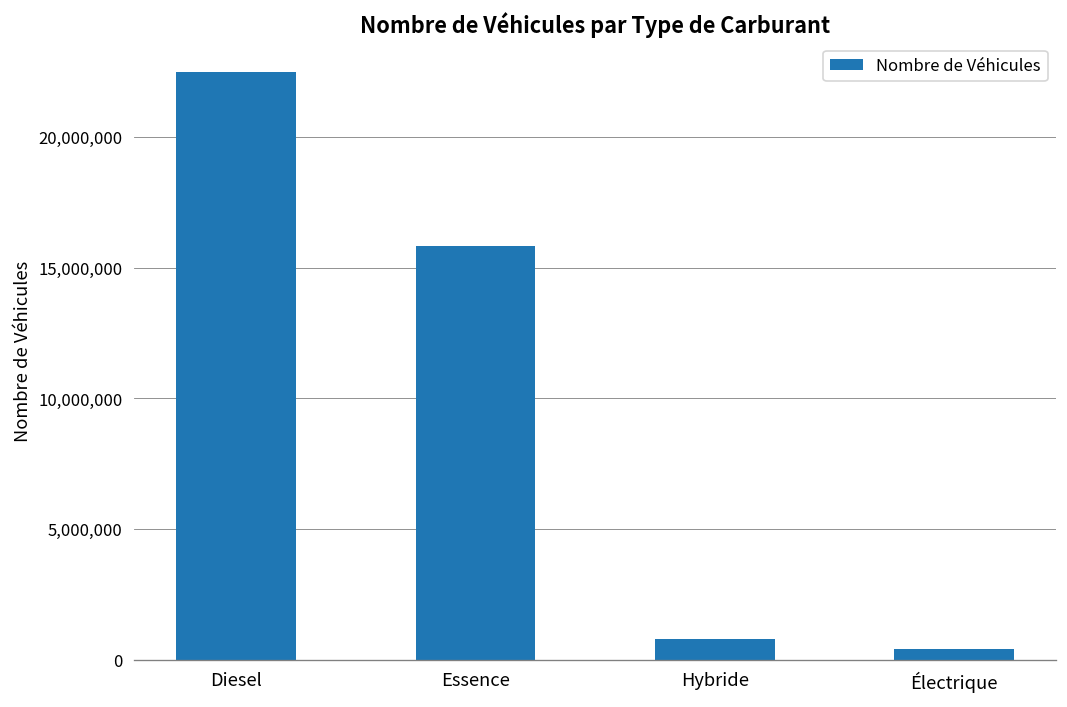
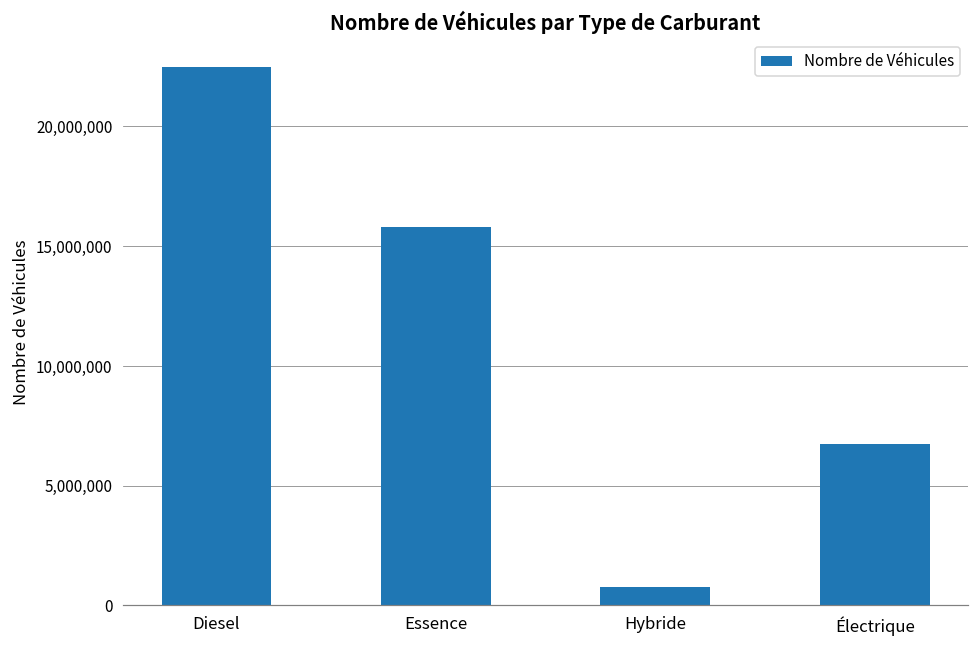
  {
    "Diesel": "22,500,000",
    "Essence": "15,800,000",
    "Hybride": "800,000",
-   "Électrique": "400,000"
+   "Électrique": "6,700,000"
  }
